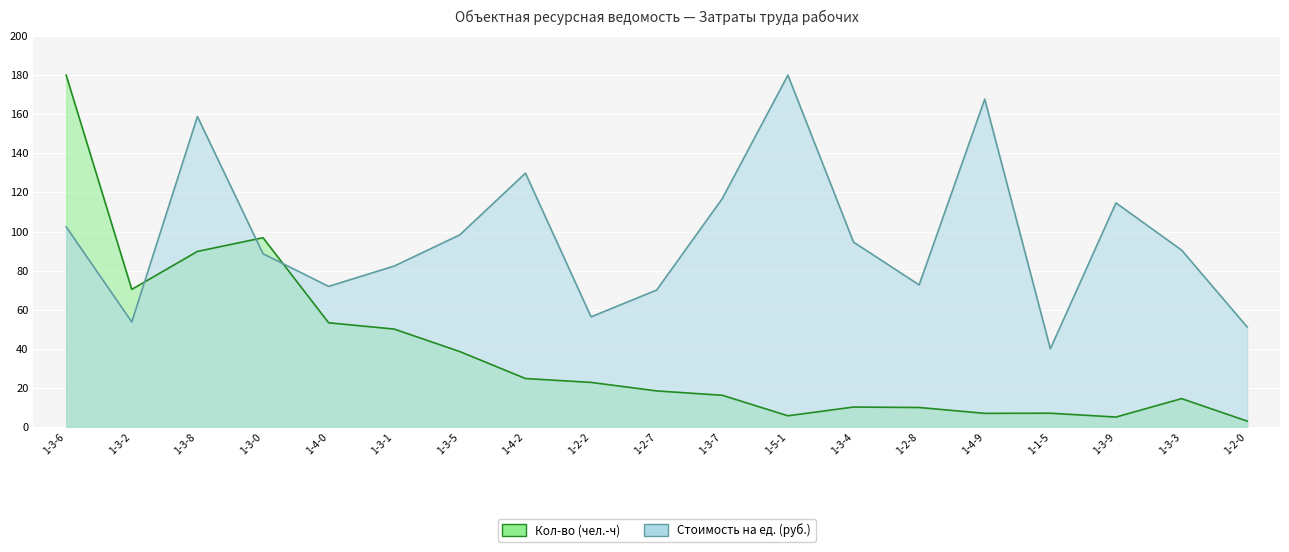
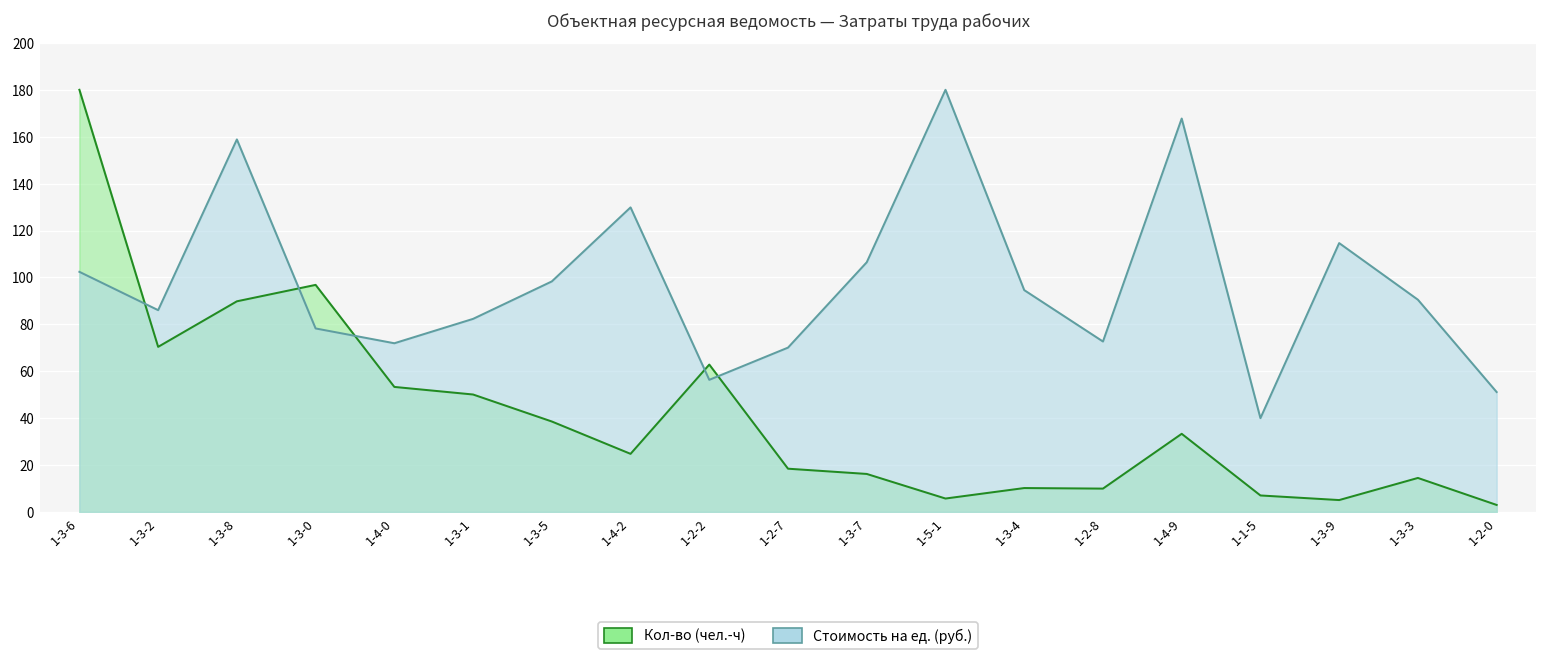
  {
    "Кол-во (чел.-ч)": {
      "1-3-6": 180,
      "1-3-2": 70,
      "1-3-8": 90,
      "1-3-0": 97,
      "1-4-0": 53,
      "1-3-1": 50,
      "1-3-5": 39,
      "1-4-2": 25,
-     "1-2-2": 23,
+     "1-2-2": 63,
      "1-2-7": 18,
      "1-3-7": 16,
      "1-5-1": 6,
      "1-3-4": 10,
      "1-2-8": 10,
-     "1-4-9": 7,
+     "1-4-9": 33,
      "1-1-5": 7,
      "1-3-9": 5,
      "1-3-3": 15,
      "1-2-0": 3
    },
    "Стоимость на ед. (руб.)": {
      "1-3-6": 102,
-     "1-3-2": 54,
+     "1-3-2": 86,
      "1-3-8": 159,
-     "1-3-0": 89,
+     "1-3-0": 78,
      "1-4-0": 72,
      "1-3-1": 82,
      "1-3-5": 98,
      "1-4-2": 130,
      "1-2-2": 56,
      "1-2-7": 70,
-     "1-3-7": 117,
+     "1-3-7": 106,
      "1-5-1": 180,
      "1-3-4": 95,
      "1-2-8": 73,
      "1-4-9": 168,
      "1-1-5": 40,
      "1-3-9": 115,
      "1-3-3": 91,
      "1-2-0": 51
    }
  }
